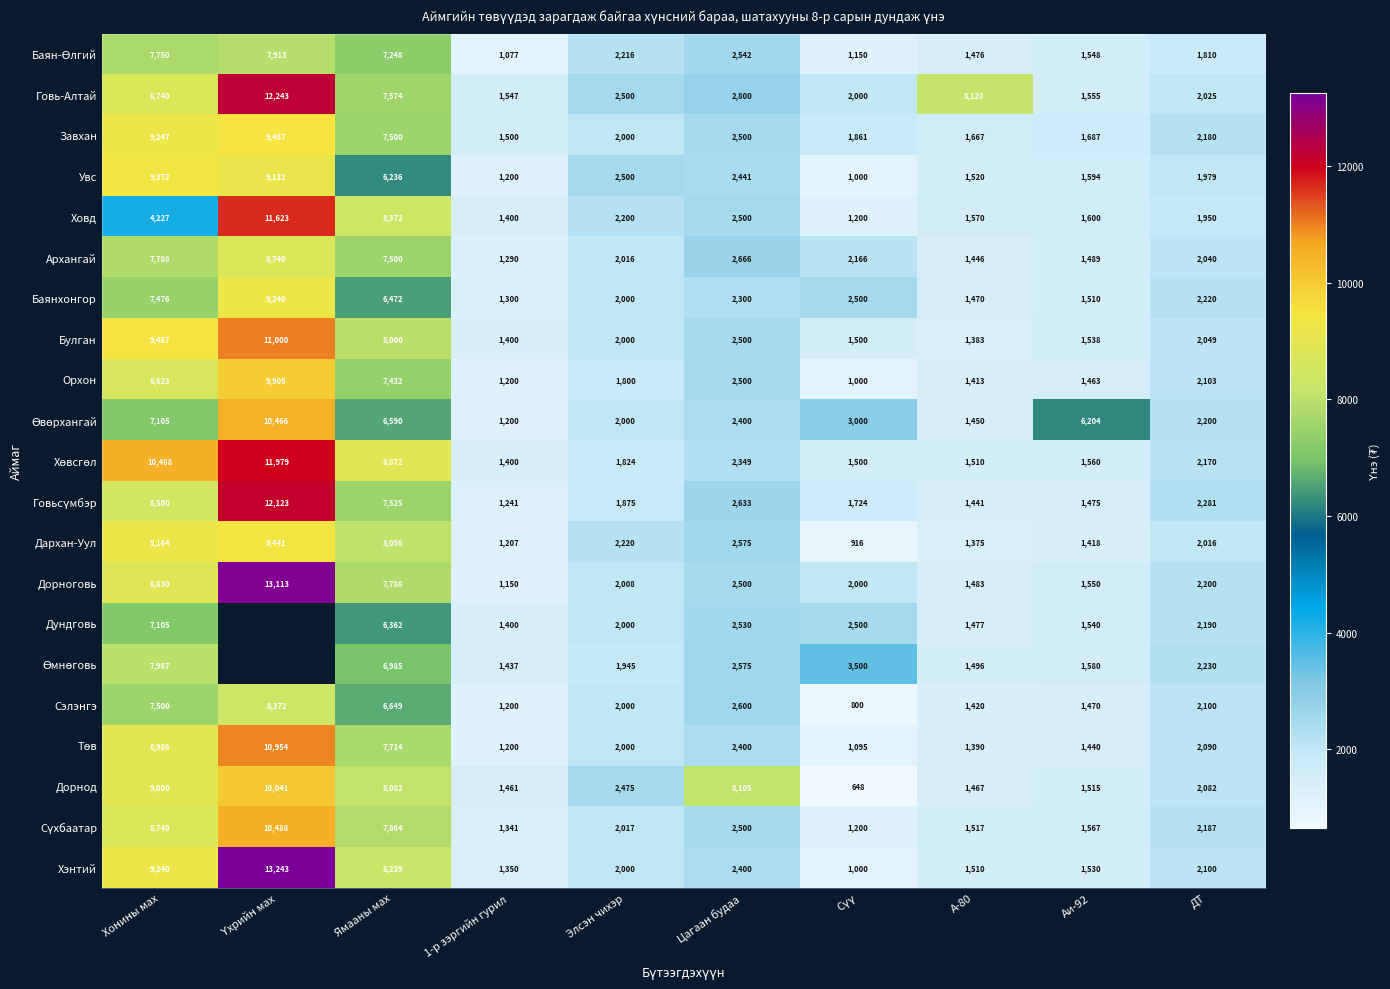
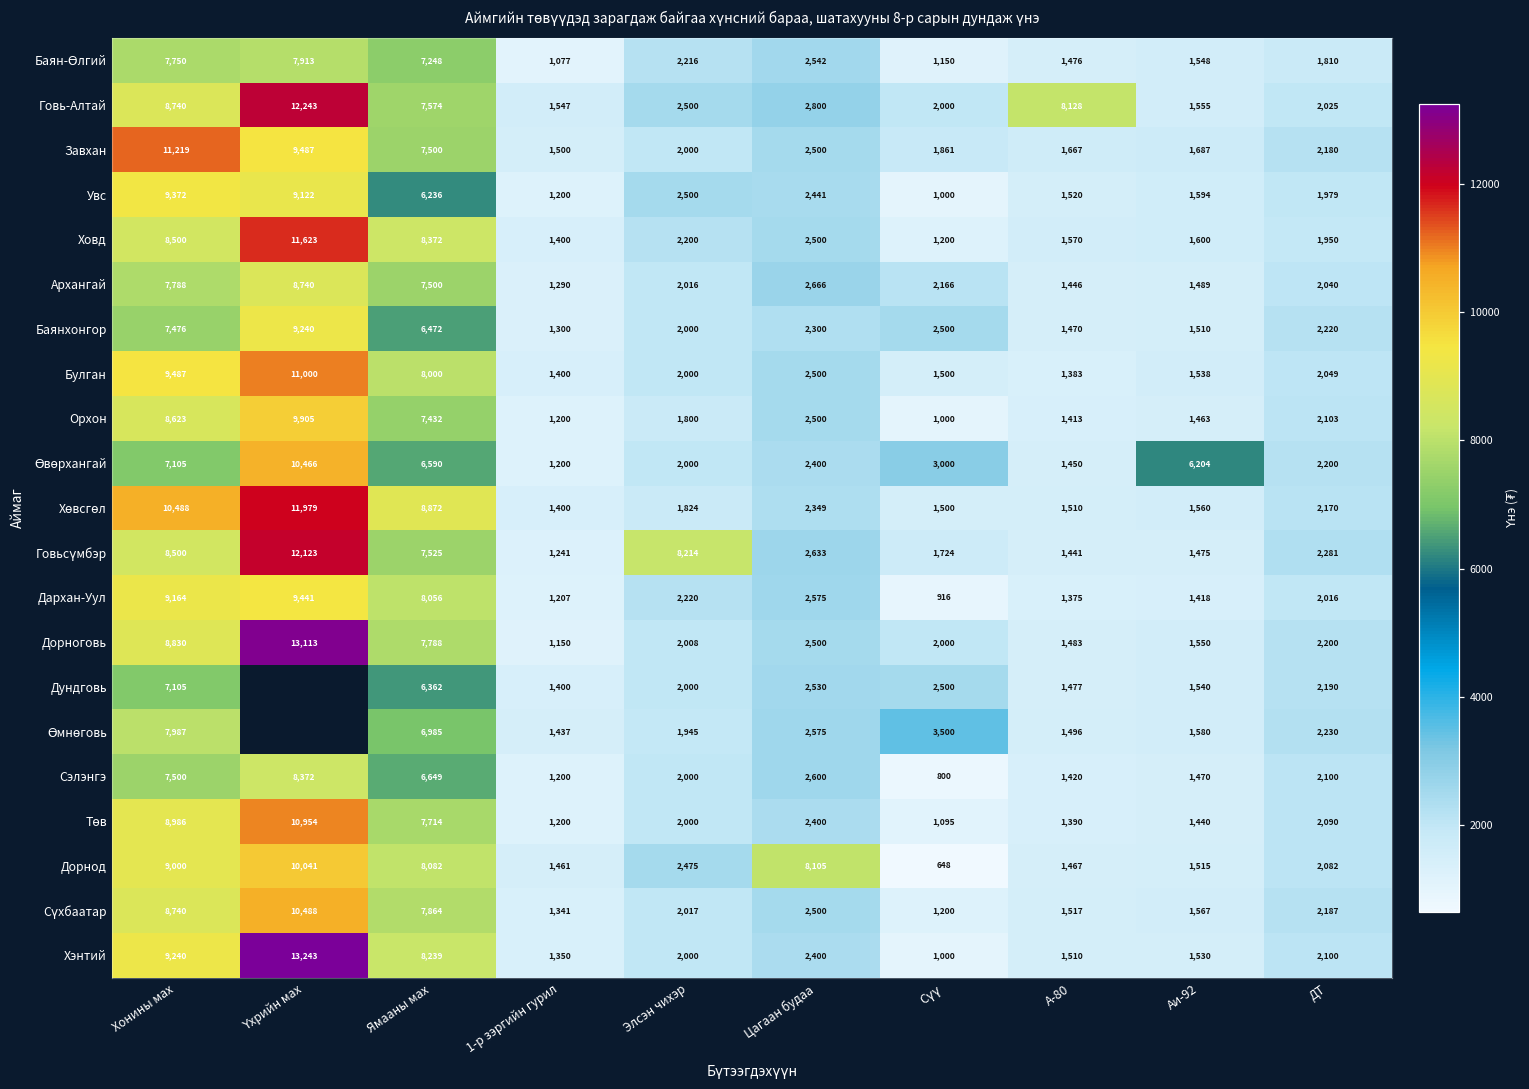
  {
    "Завхан": {
-     "Хонины мах": "9,247",
+     "Хонины мах": "11,219",
      "Үхрийн мах": "9,487",
      "Ямааны мах": "7,500",
      "1-р зэргийн гурил": "1,500",
      "Элсэн чихэр": "2,000",
      "Цагаан будаа": "2,500",
      "Сүү": "1,861",
      "А-80": "1,667",
      "Аи-92": "1,687",
      "ДТ": "2,180"
    },
    "Ховд": {
-     "Хонины мах": "4,227",
+     "Хонины мах": "8,500",
      "Үхрийн мах": "11,623",
      "Ямааны мах": "8,372",
      "1-р зэргийн гурил": "1,400",
      "Элсэн чихэр": "2,200",
      "Цагаан будаа": "2,500",
      "Сүү": "1,200",
      "А-80": "1,570",
      "Аи-92": "1,600",
      "ДТ": "1,950"
    },
    "Говьсүмбэр": {
      "Хонины мах": "8,500",
      "Үхрийн мах": "12,123",
      "Ямааны мах": "7,525",
      "1-р зэргийн гурил": "1,241",
-     "Элсэн чихэр": "1,875",
+     "Элсэн чихэр": "8,214",
      "Цагаан будаа": "2,633",
      "Сүү": "1,724",
      "А-80": "1,441",
      "Аи-92": "1,475",
      "ДТ": "2,281"
    }
  }
